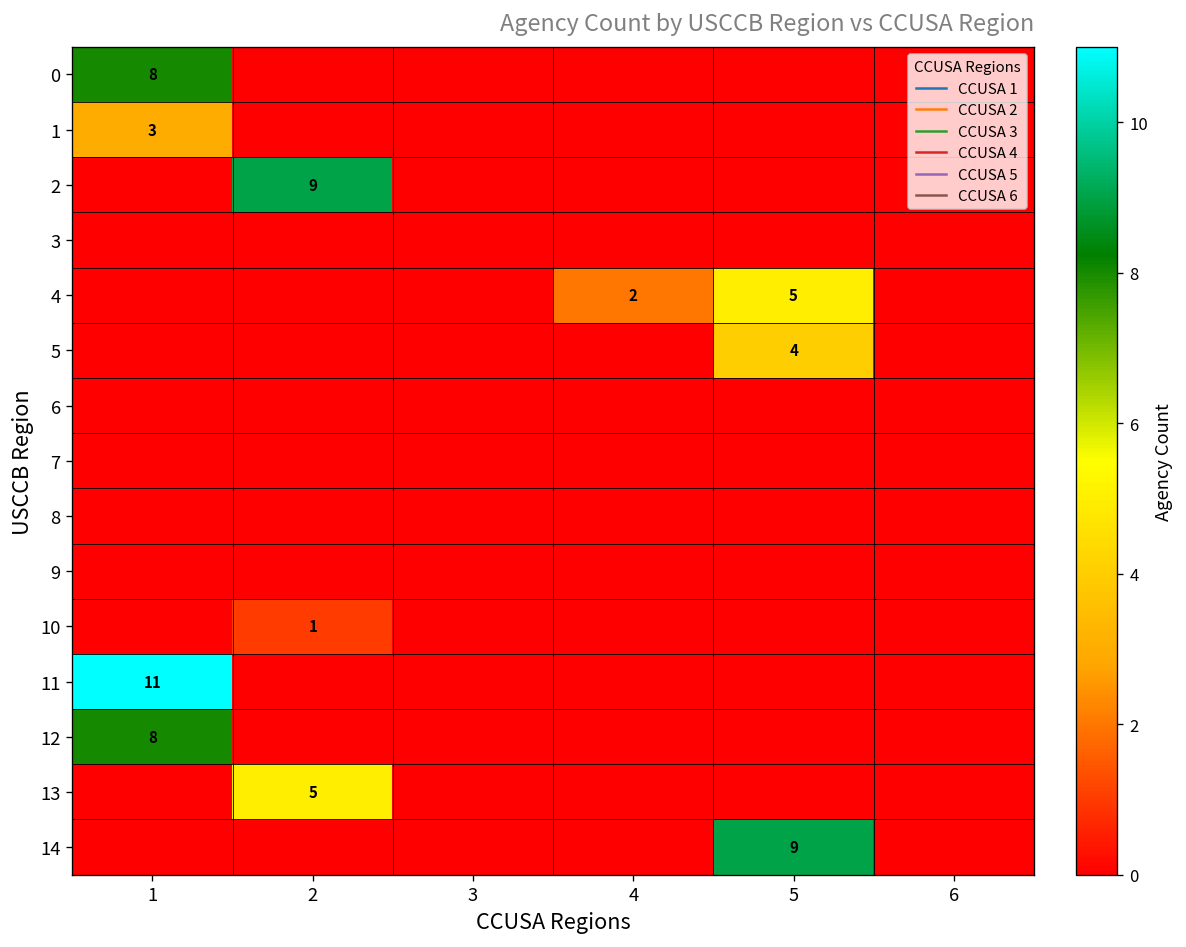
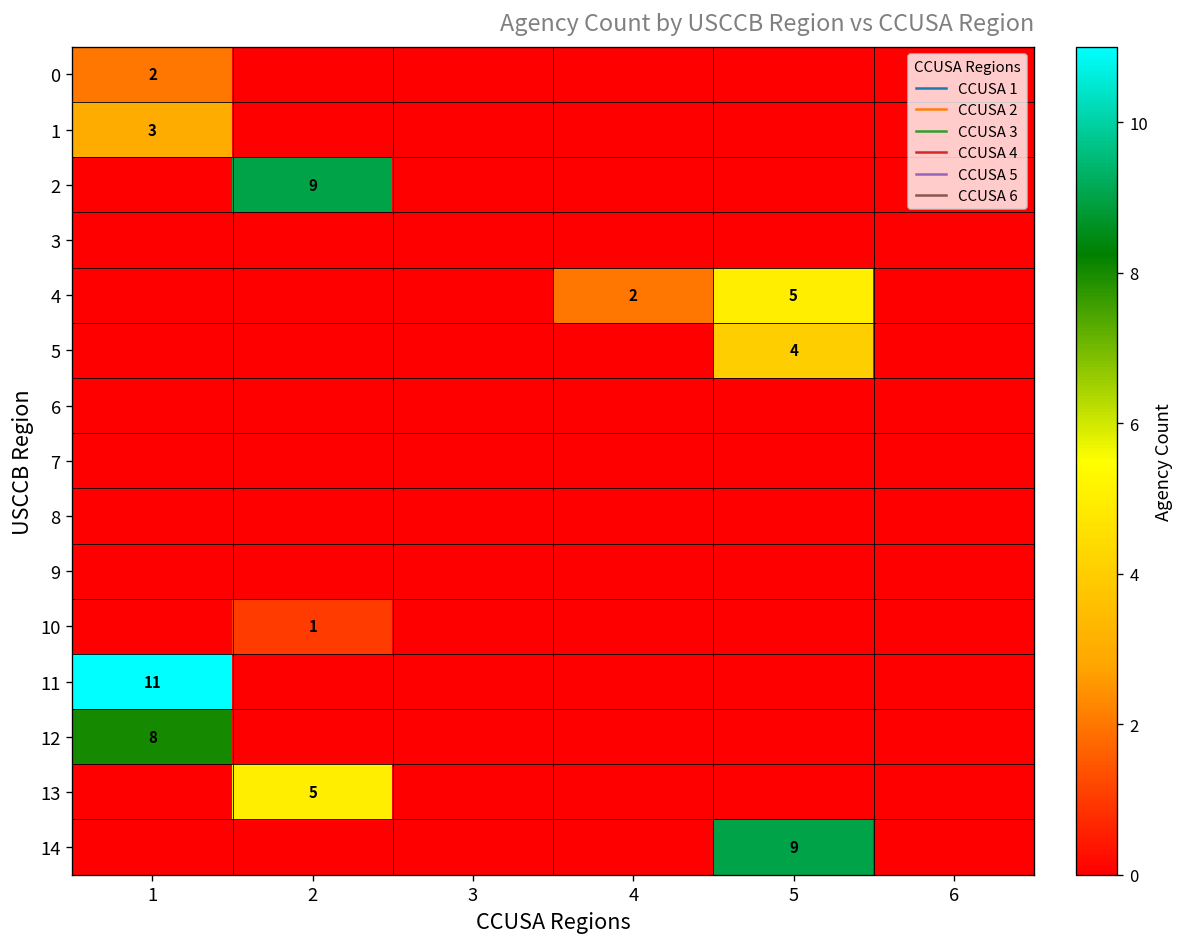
  {
    "0": {
-     "1": 8
+     "1": 2
    },
    "1": {
      "1": 3
    },
    "2": {
      "2": 9
    },
    "4": {
      "4": 2,
      "5": 5
    },
    "5": {
      "5": 4
    },
    "10": {
      "2": 1
    },
    "11": {
      "1": 11
    },
    "12": {
      "1": 8
    },
    "13": {
      "2": 5
    },
    "14": {
      "5": 9
    }
  }
